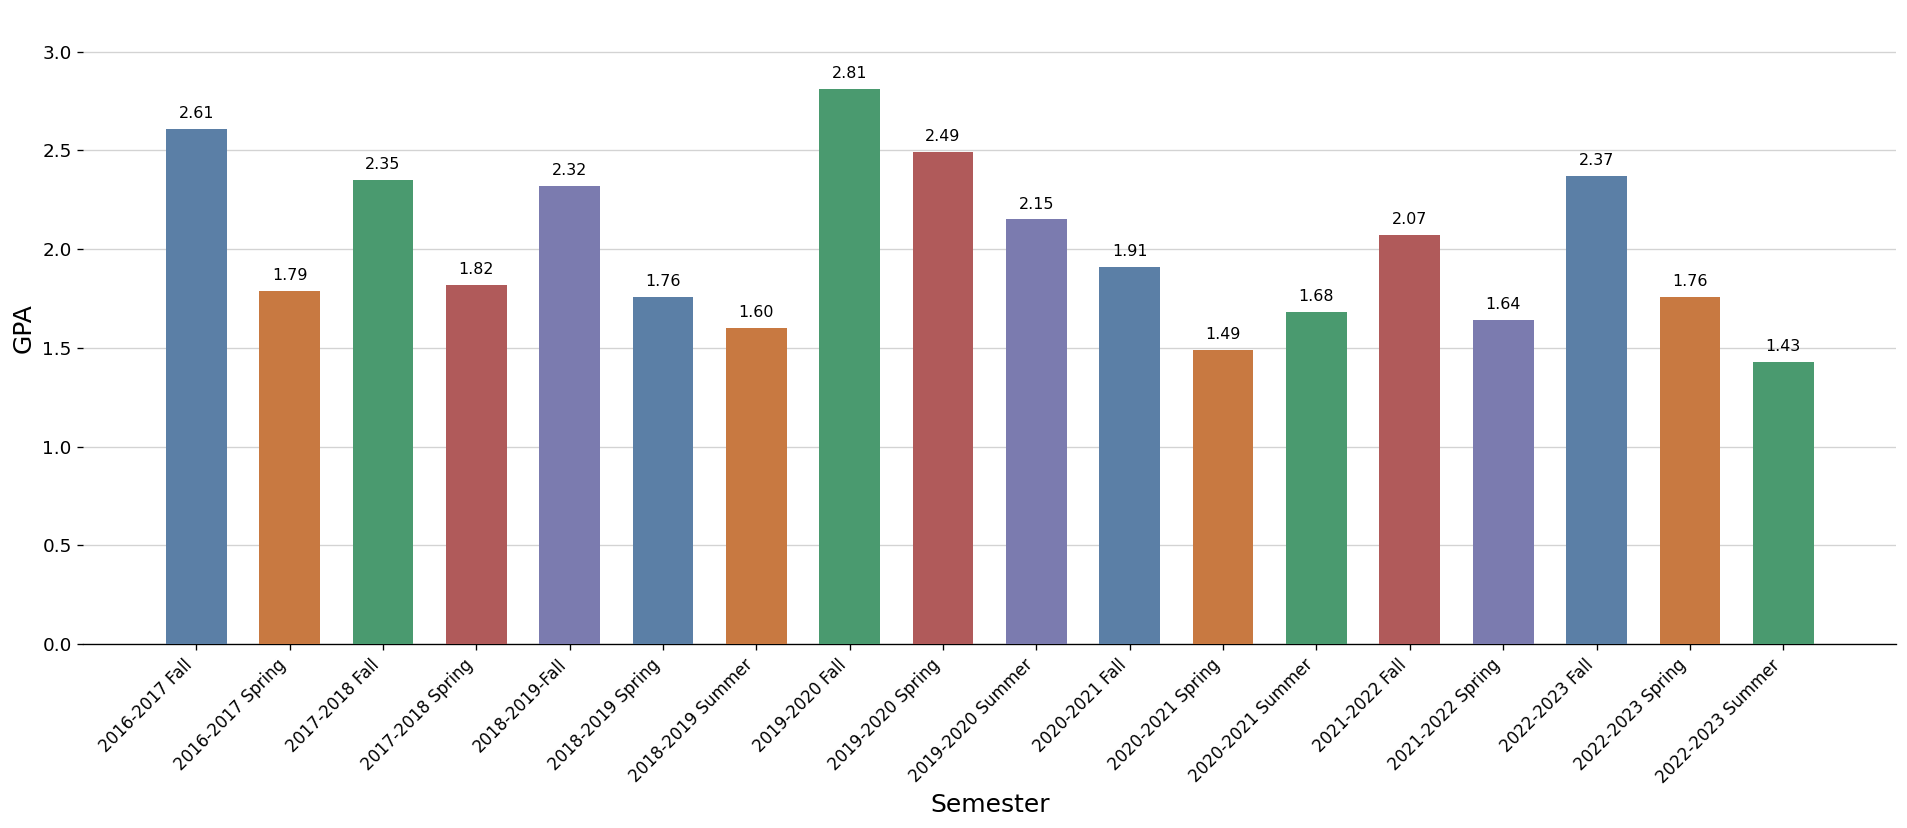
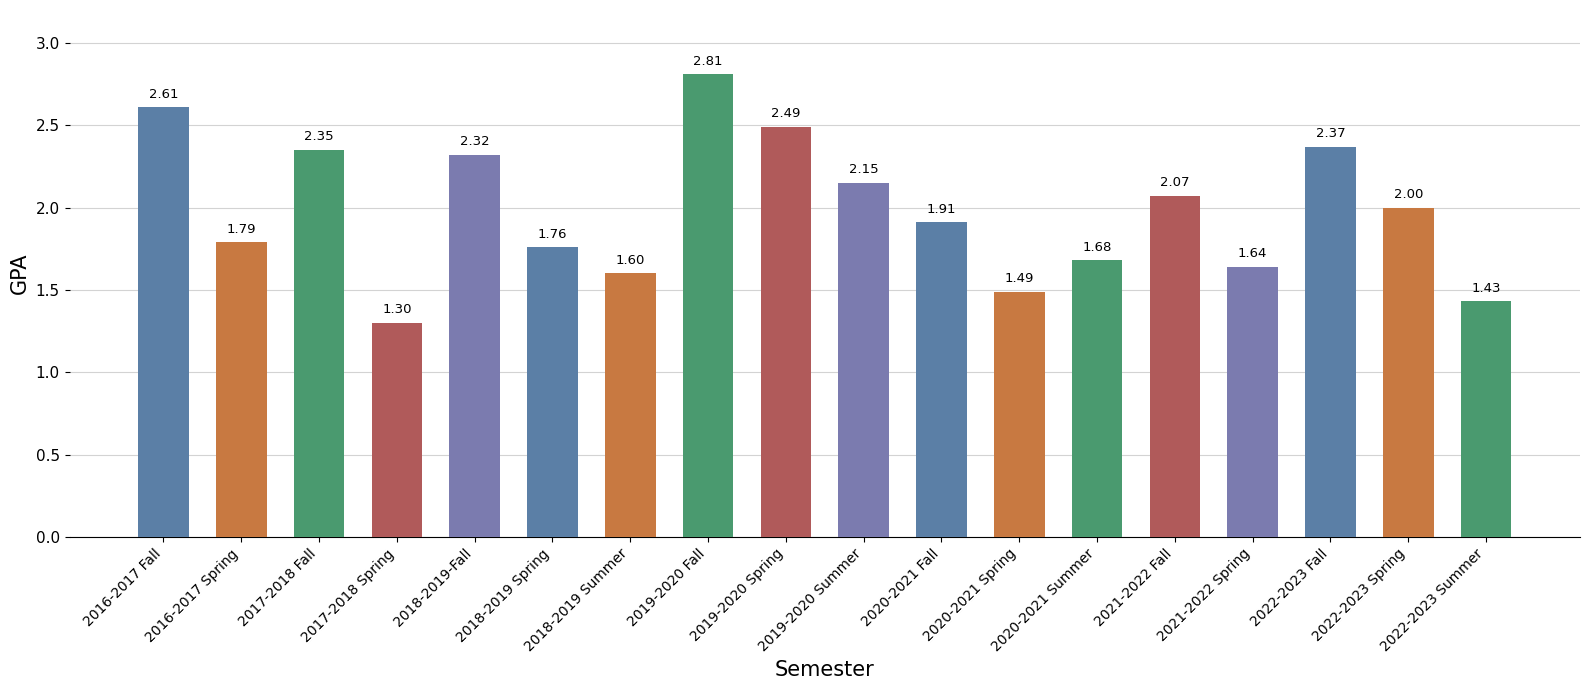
  {
    "2016-2017 Fall": 2.61,
    "2016-2017 Spring": 1.79,
    "2017-2018 Fall": 2.35,
-   "2017-2018 Spring": 1.82,
+   "2017-2018 Spring": 1.30,
    "2018-2019-Fall": 2.32,
    "2018-2019 Spring": 1.76,
    "2018-2019 Summer": 1.60,
    "2019-2020 Fall": 2.81,
    "2019-2020 Spring": 2.49,
    "2019-2020 Summer": 2.15,
    "2020-2021 Fall": 1.91,
    "2020-2021 Spring": 1.49,
    "2020-2021 Summer": 1.68,
    "2021-2022 Fall": 2.07,
    "2021-2022 Spring": 1.64,
    "2022-2023 Fall": 2.37,
-   "2022-2023 Spring": 1.76,
+   "2022-2023 Spring": 2.00,
    "2022-2023 Summer": 1.43
  }
